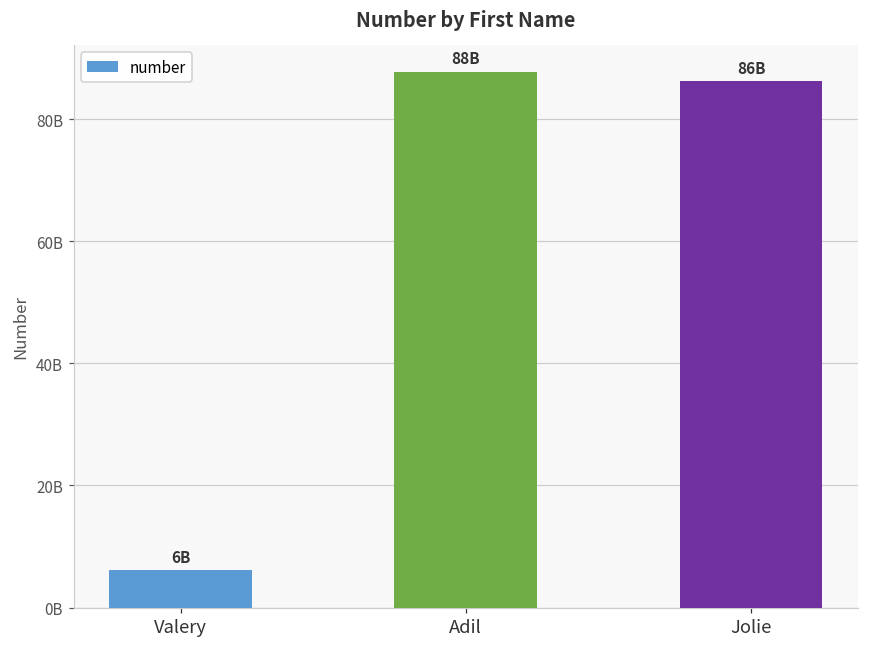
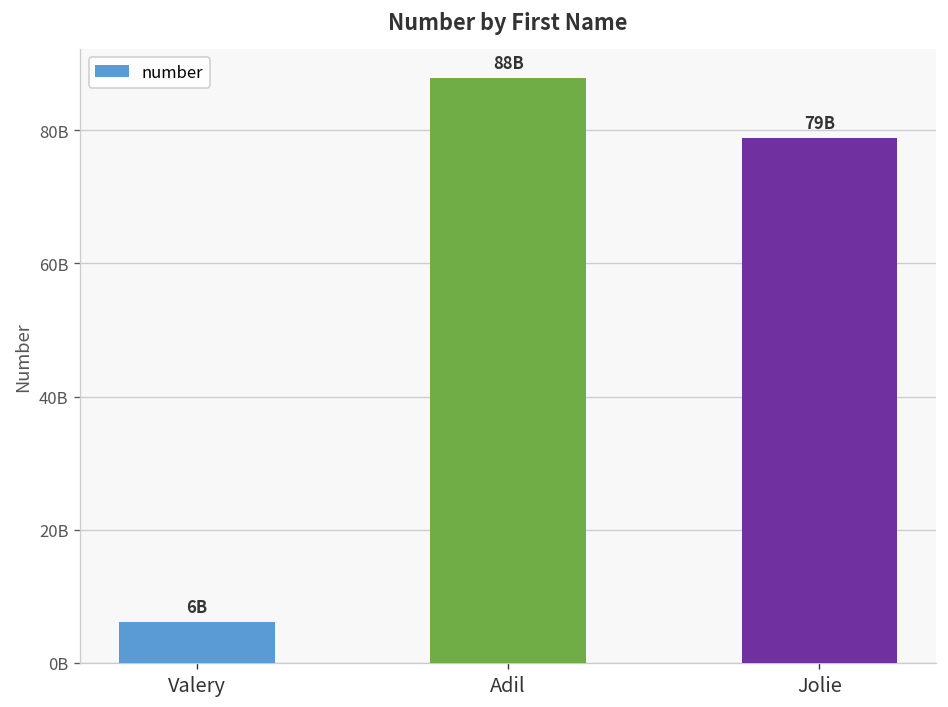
  {
    "Valery": "6B",
    "Adil": "88B",
-   "Jolie": "86B"
+   "Jolie": "79B"
  }
